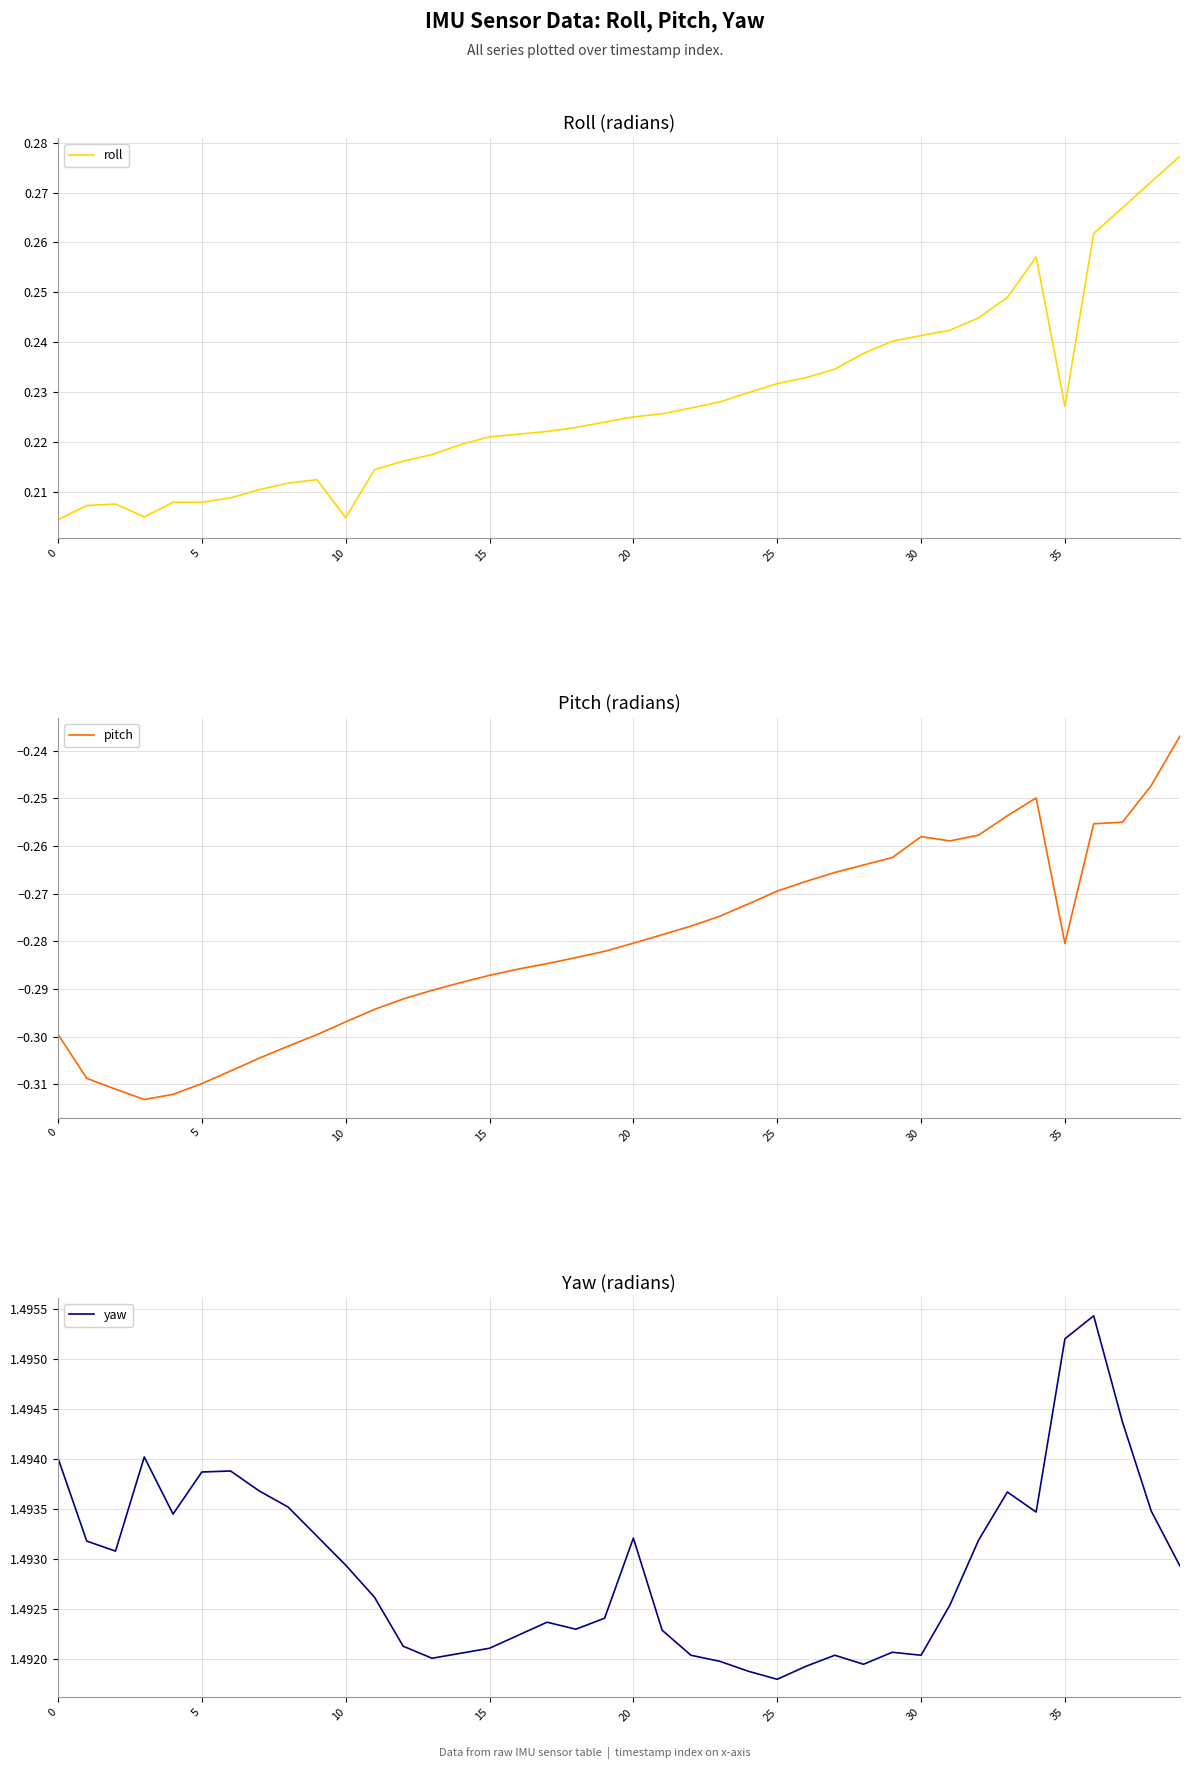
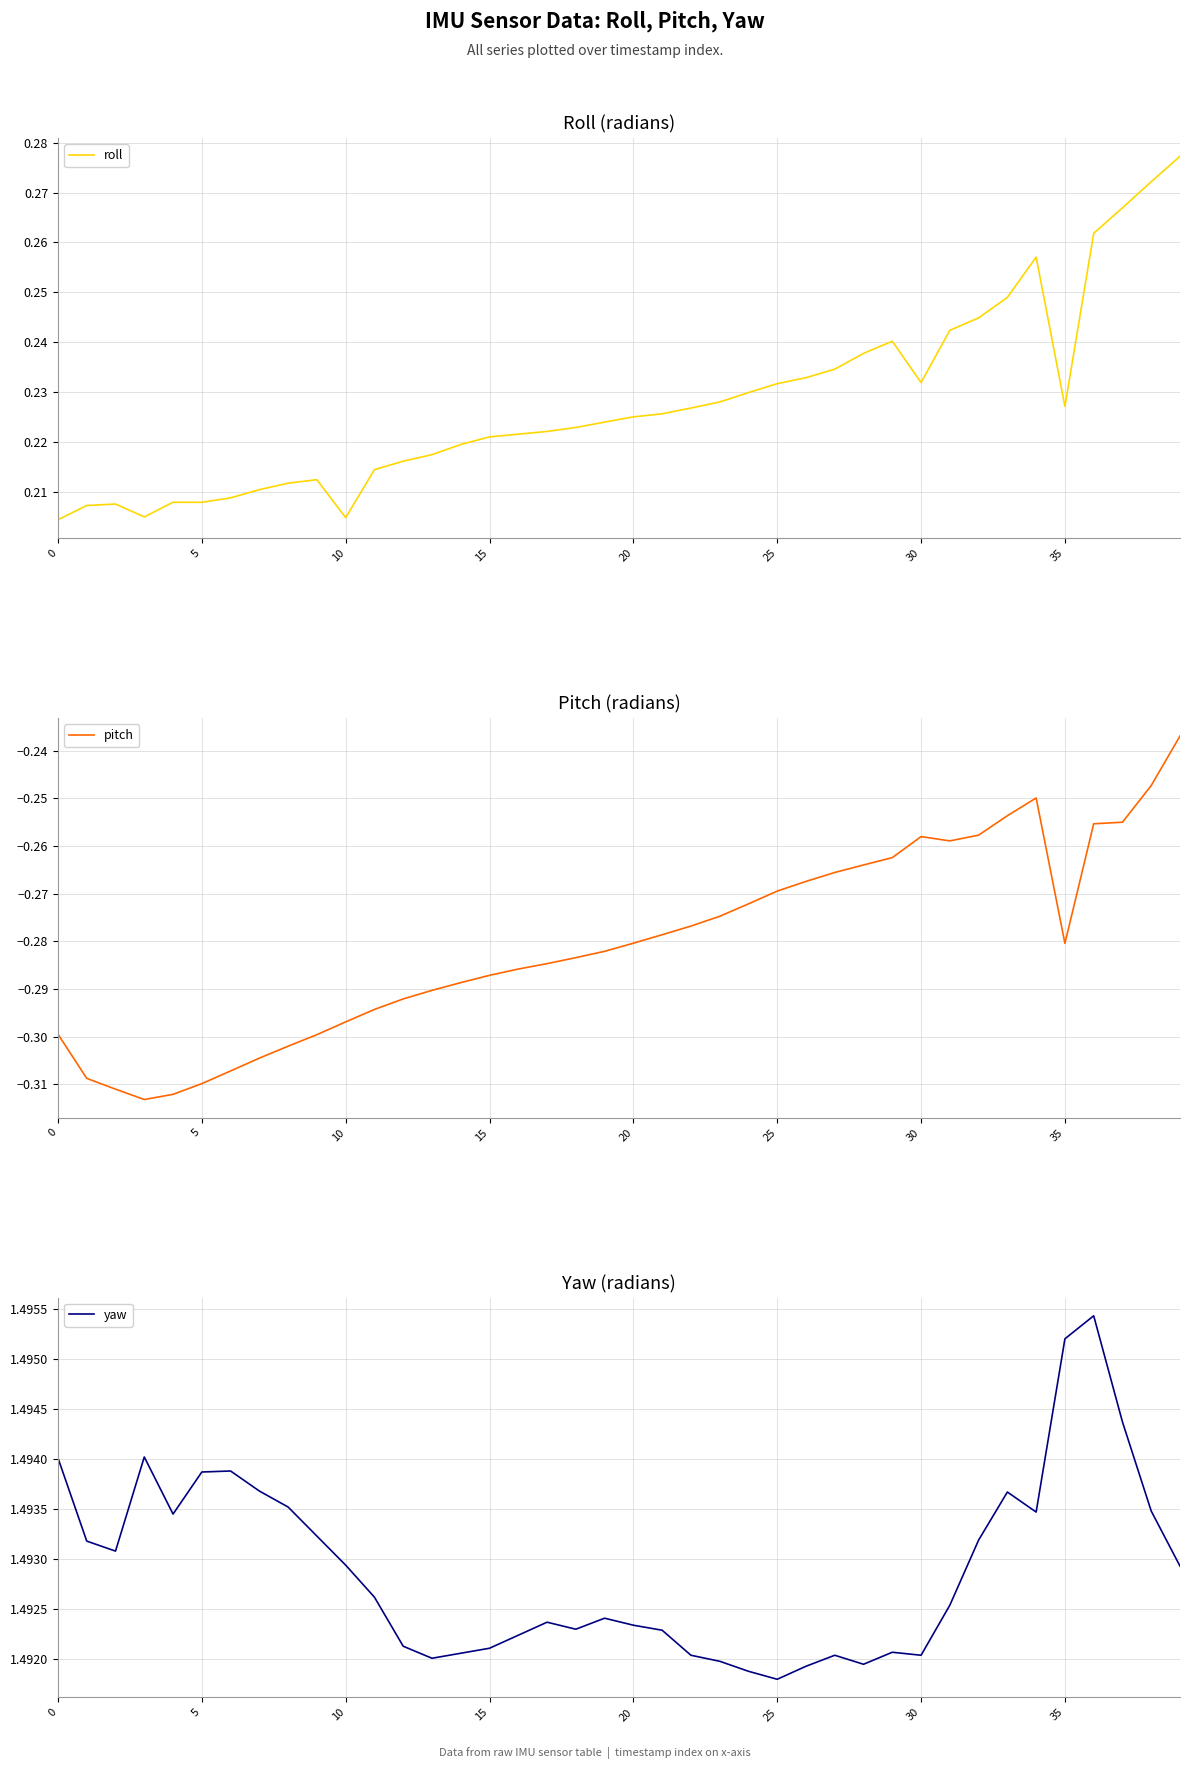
  {
    "Roll (radians)": {
      "0": 0.204,
      "5": 0.208,
      "10": 0.205,
      "15": 0.221,
      "20": 0.225,
      "25": 0.232,
-     "30": 0.241,
+     "30": 0.232,
      "35": 0.227
    },
    "Pitch (radians)": {
      "0": -0.299,
      "5": -0.310,
      "10": -0.297,
      "15": -0.287,
      "20": -0.280,
      "25": -0.269,
      "30": -0.258,
      "35": -0.280
    },
    "Yaw (radians)": {
      "0": 1.49401,
      "5": 1.49387,
      "10": 1.49294,
      "15": 1.49211,
-     "20": 1.49321,
+     "20": 1.49234,
      "25": 1.49180,
      "30": 1.49204,
      "35": 1.49520
    }
  }
